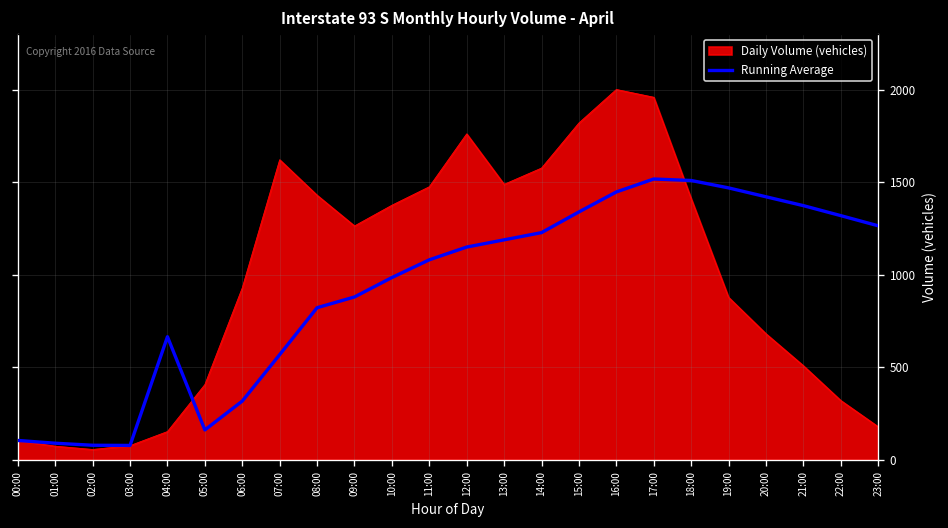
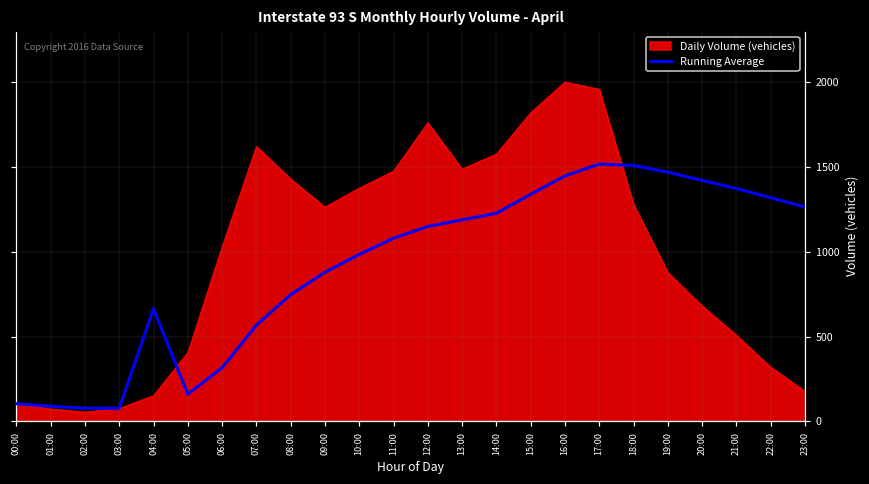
  {
    "Daily Volume (vehicles)": {
      "02:00": 60,
      "04:00": 150,
      "05:00": 410,
-     "06:00": 930,
+     "06:00": 1030,
      "07:00": 1620,
      "08:00": 1430,
      "09:00": 1260,
      "10:00": 1380,
      "11:00": 1480,
      "12:00": 1760,
      "13:00": 1490,
      "14:00": 1580,
      "15:00": 1820,
      "16:00": 2000,
      "17:00": 1960,
-     "18:00": 1410,
+     "18:00": 1280,
      "19:00": 880,
      "20:00": 680,
      "21:00": 510,
      "22:00": 320,
      "23:00": 180
    },
    "Running Average": {
      "02:00": 80,
      "04:00": 670,
      "05:00": 160,
      "06:00": 320,
      "07:00": 570,
-     "08:00": 820,
+     "08:00": 750,
      "09:00": 880,
      "10:00": 990,
      "11:00": 1080,
      "12:00": 1150,
      "13:00": 1190,
      "14:00": 1230,
      "15:00": 1340,
      "16:00": 1450,
      "17:00": 1520,
      "18:00": 1510,
      "19:00": 1470,
      "20:00": 1420,
      "21:00": 1370,
      "22:00": 1320,
      "23:00": 1270
    }
  }
